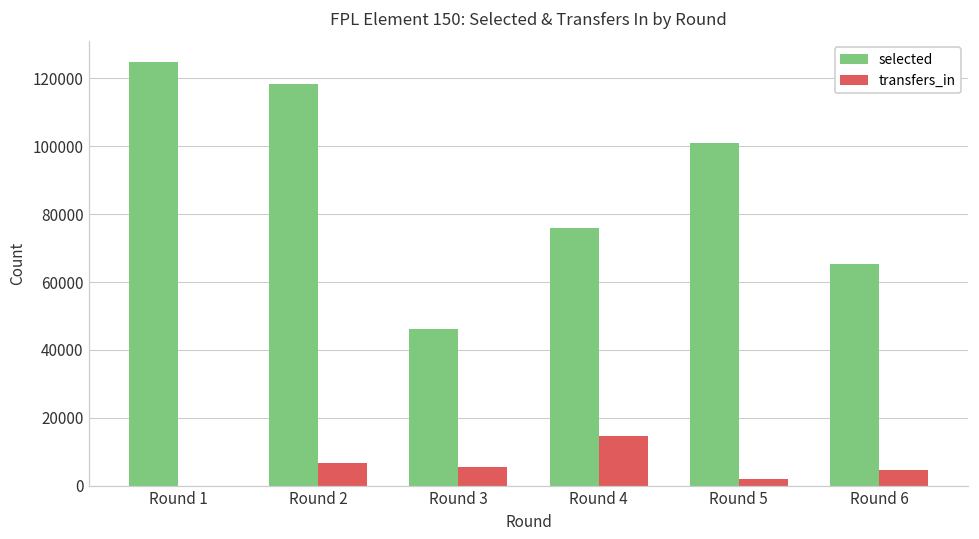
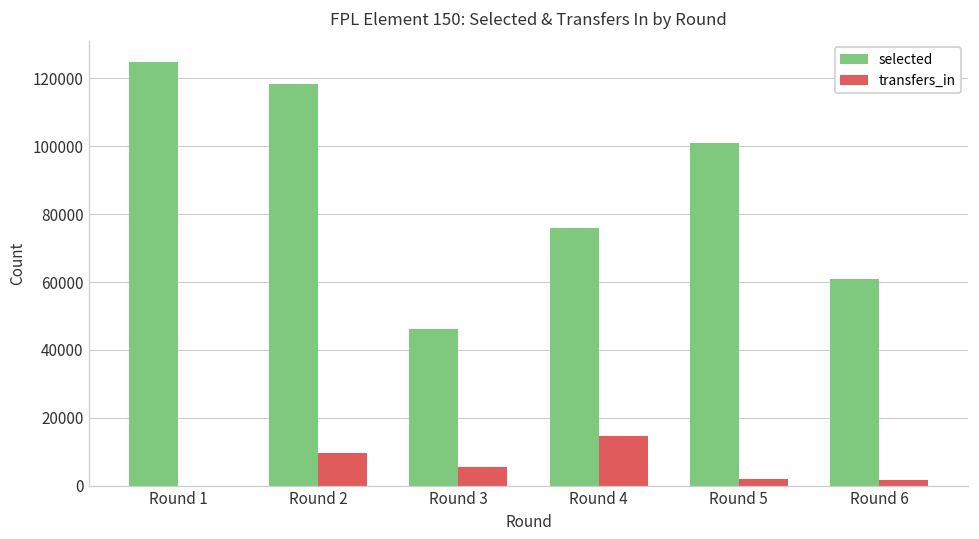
  {
    "selected": {
      "Round 1": 125000,
      "Round 2": 118000,
      "Round 3": 46000,
      "Round 4": 76000,
      "Round 5": 101000,
-     "Round 6": 65000
+     "Round 6": 61000
    },
    "transfers_in": {
      "Round 1": 0,
-     "Round 2": 7000,
+     "Round 2": 10000,
      "Round 3": 6000,
      "Round 4": 15000,
      "Round 5": 2000,
-     "Round 6": 5000
+     "Round 6": 2000
    }
  }
